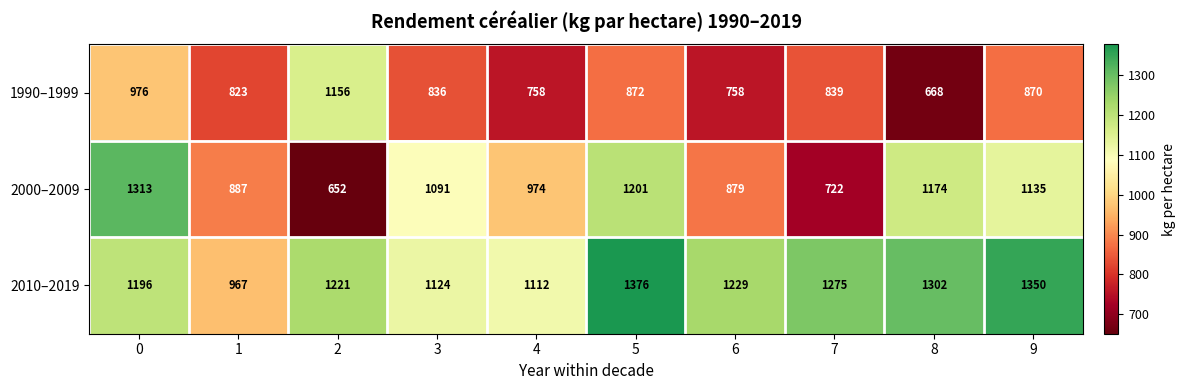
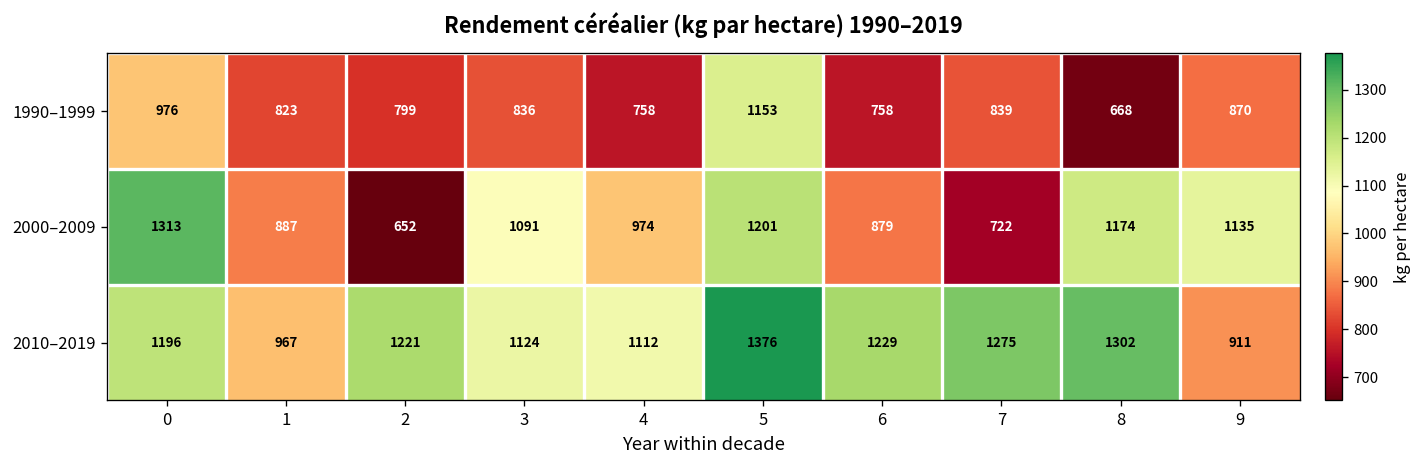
  {
    "1990–1999": {
      "0": 976,
      "1": 823,
-     "2": 1156,
+     "2": 799,
      "3": 836,
      "4": 758,
-     "5": 872,
+     "5": 1153,
      "6": 758,
      "7": 839,
      "8": 668,
      "9": 870
    },
    "2000–2009": {
      "0": 1313,
      "1": 887,
      "2": 652,
      "3": 1091,
      "4": 974,
      "5": 1201,
      "6": 879,
      "7": 722,
      "8": 1174,
      "9": 1135
    },
    "2010–2019": {
      "0": 1196,
      "1": 967,
      "2": 1221,
      "3": 1124,
      "4": 1112,
      "5": 1376,
      "6": 1229,
      "7": 1275,
      "8": 1302,
-     "9": 1350
+     "9": 911
    }
  }
